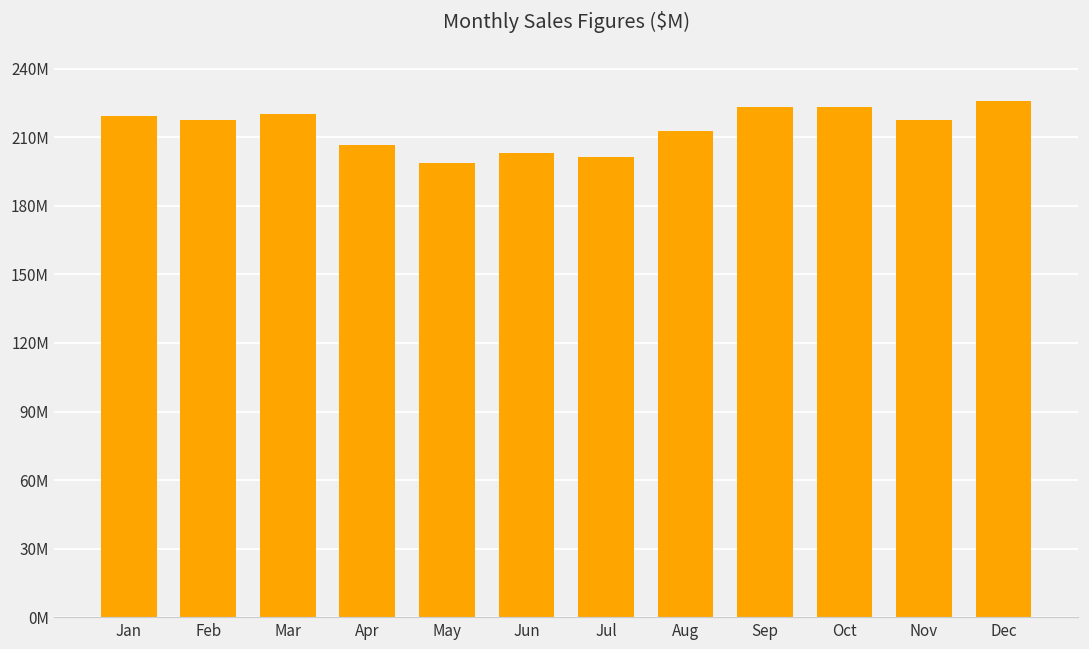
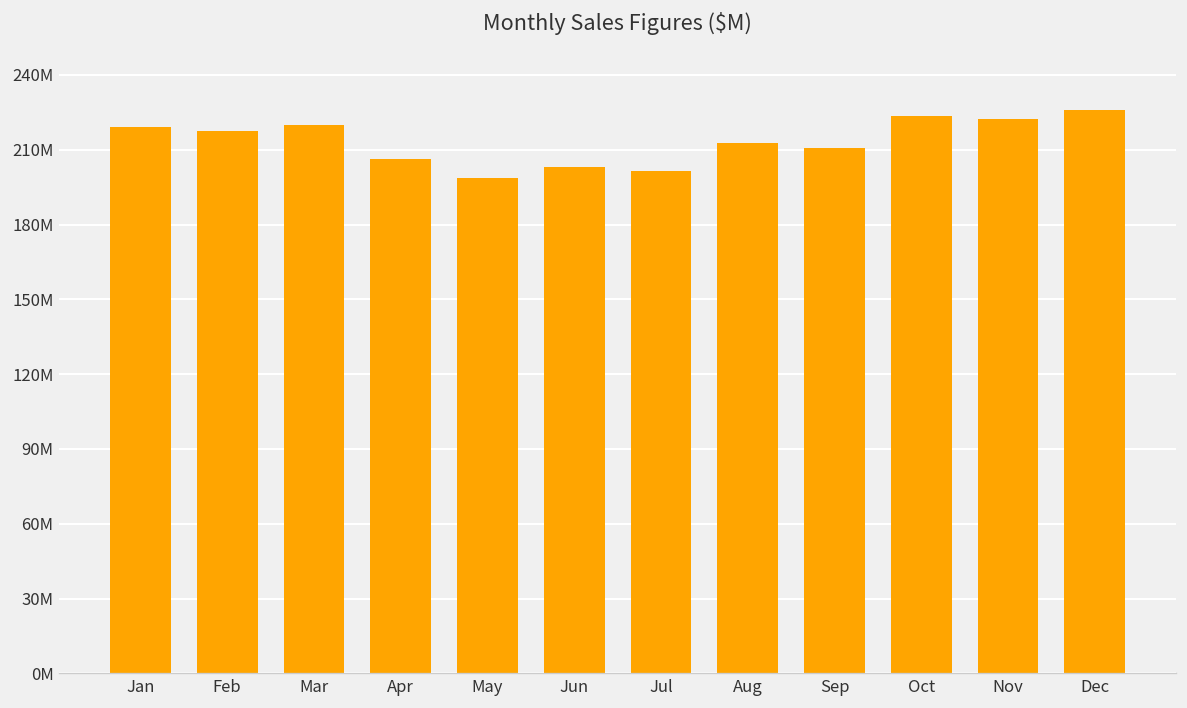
  {
    "Jan": 219000000,
    "Feb": 218000000,
    "Mar": 220000000,
    "Apr": 206000000,
    "May": 199000000,
    "Jun": 203000000,
    "Jul": 202000000,
    "Aug": 213000000,
-   "Sep": 223000000,
+   "Sep": 211000000,
    "Oct": 223000000,
-   "Nov": 217000000,
+   "Nov": 222000000,
    "Dec": 226000000
  }
